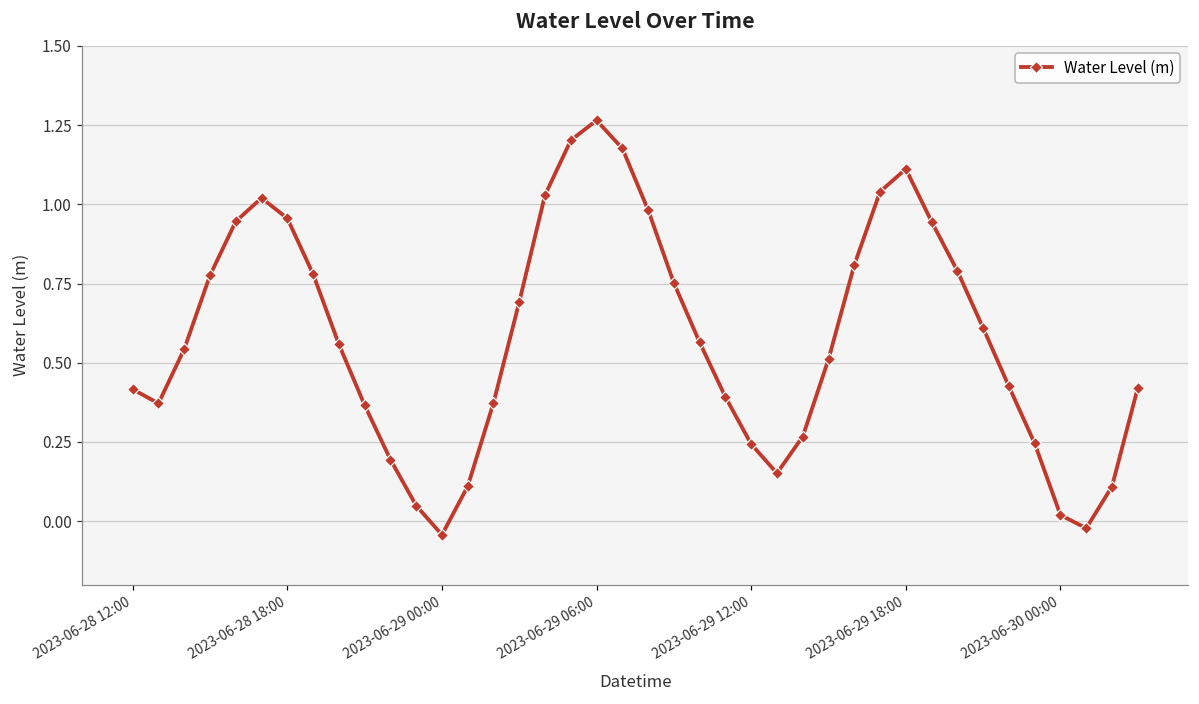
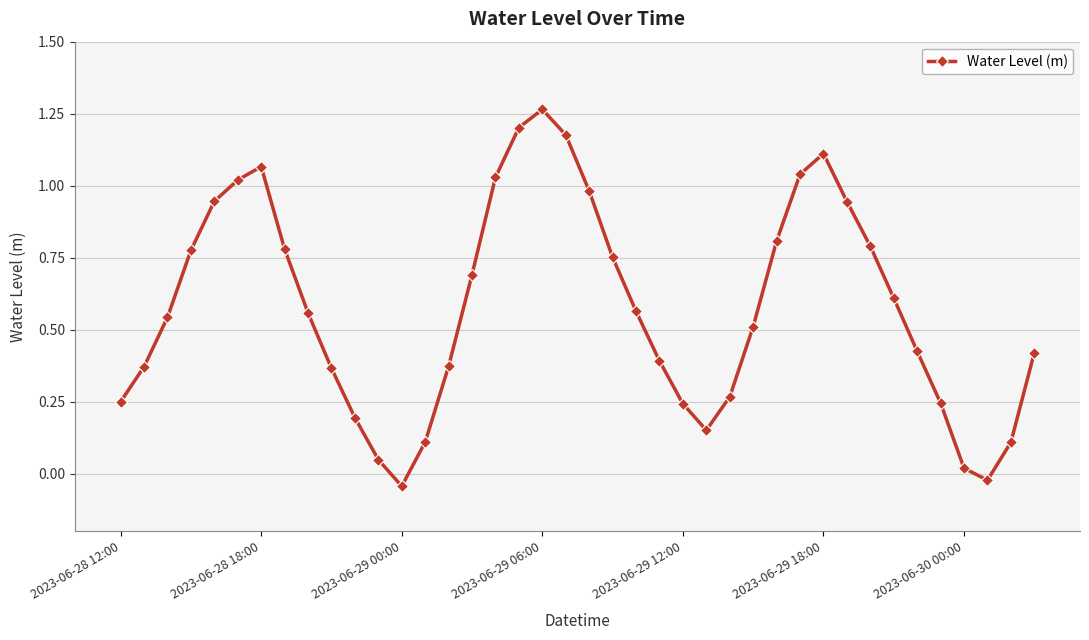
  {
-   "2023-06-28 12:00": 0.42,
-   "2023-06-28 18:00": 0.96,
+   "2023-06-28 12:00": 0.25,
+   "2023-06-28 18:00": 1.07,
    "2023-06-29 00:00": -0.04,
    "2023-06-29 06:00": 1.26,
    "2023-06-29 12:00": 0.24,
    "2023-06-29 18:00": 1.11,
    "2023-06-30 00:00": 0.02
  }
